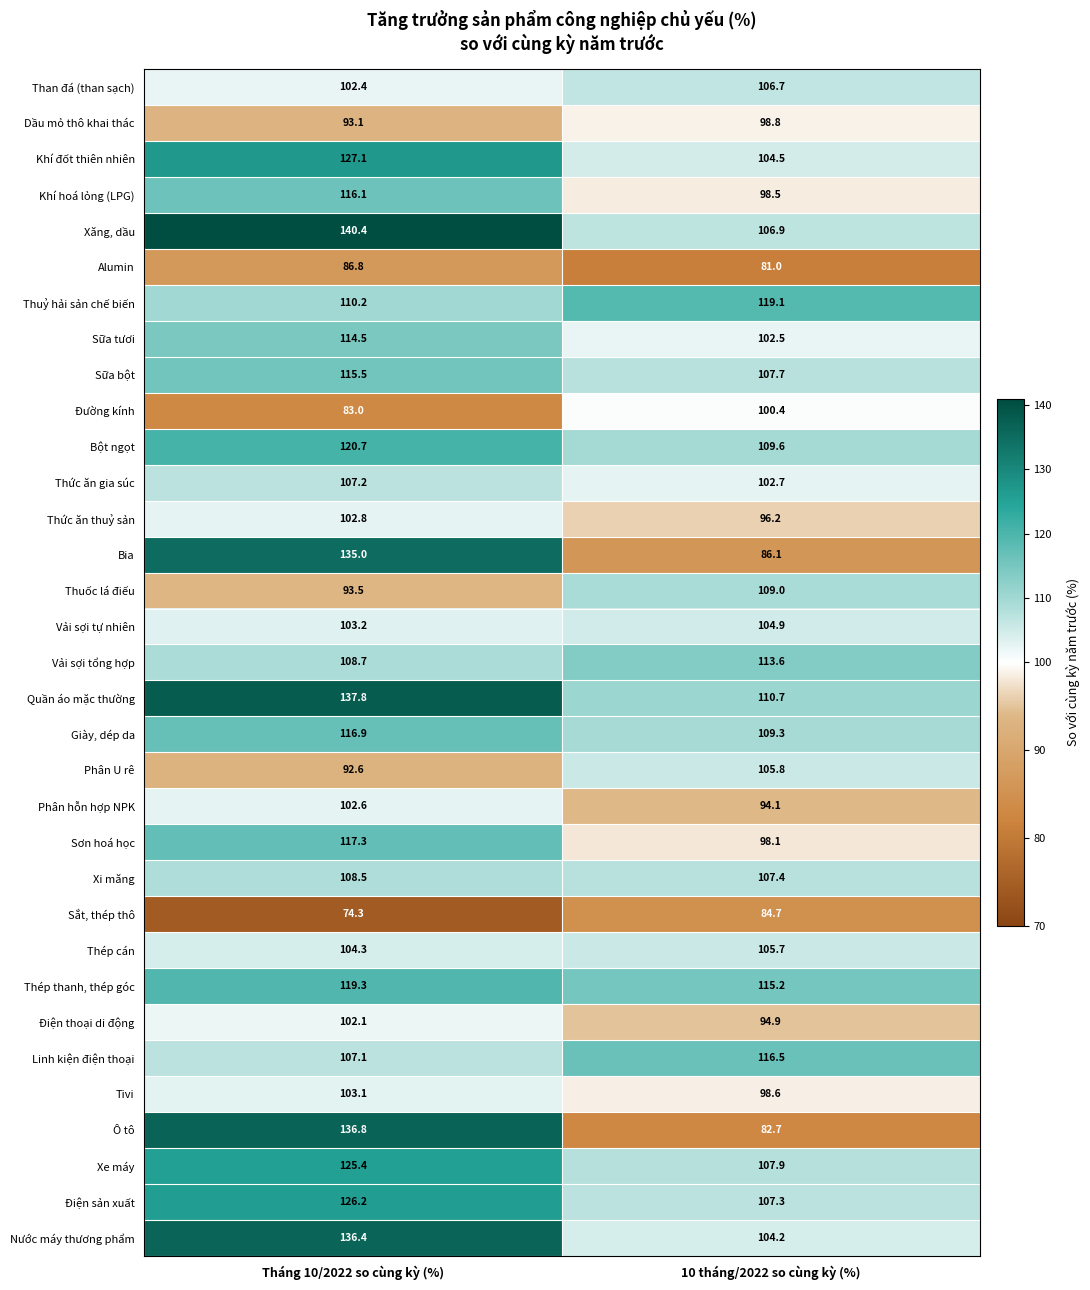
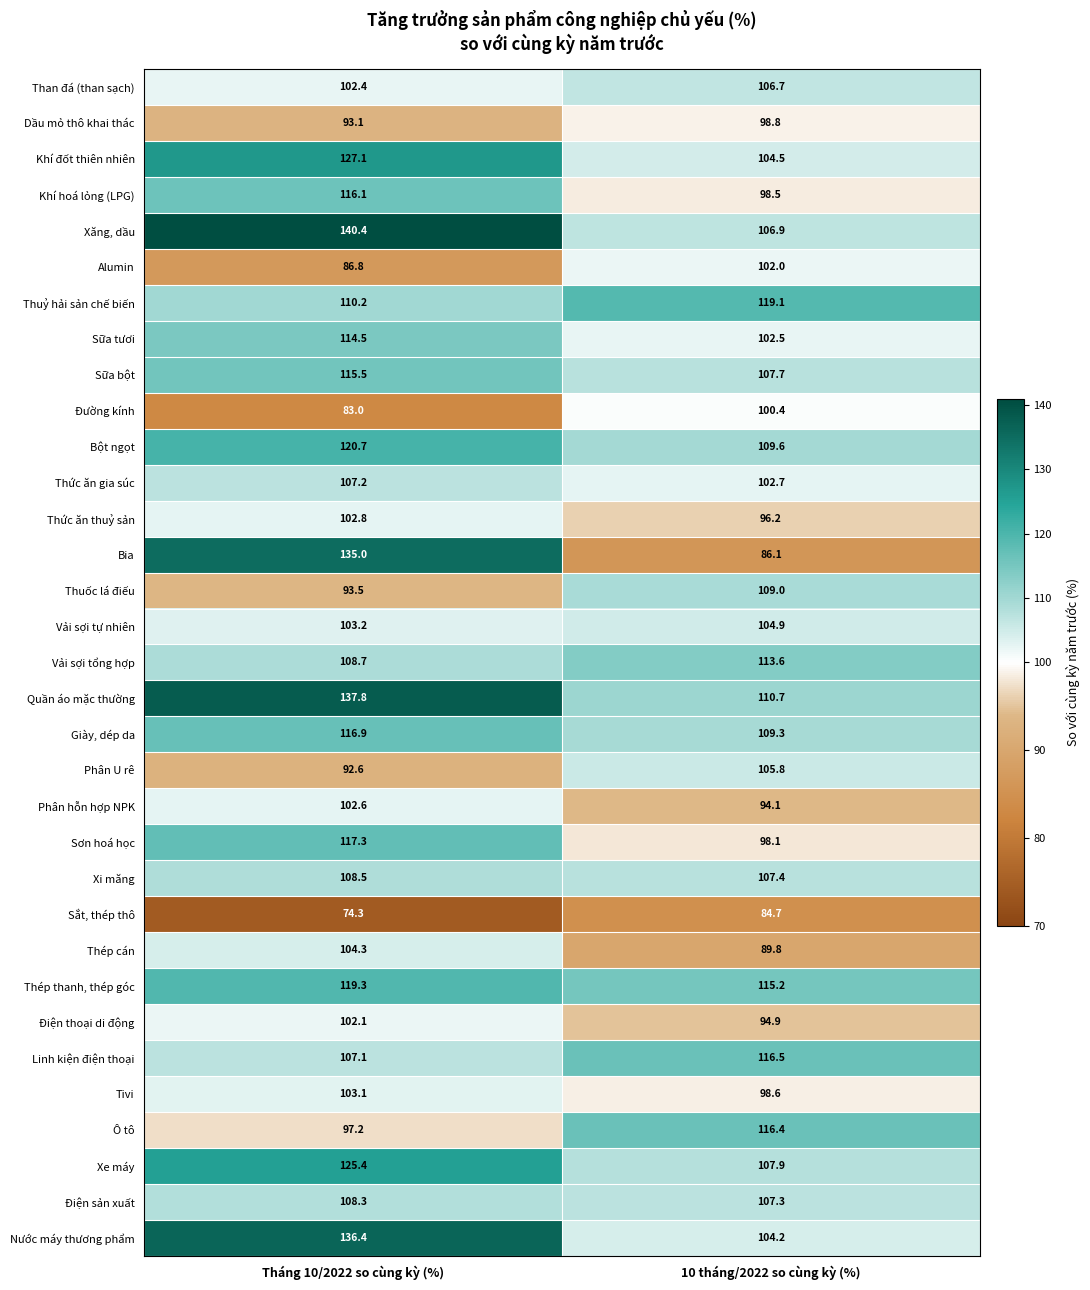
  {
    "Than đá (than sạch)": {
      "Tháng 10/2022 so cùng kỳ (%)": 102.4,
      "10 tháng/2022 so cùng kỳ (%)": 106.7
    },
    "Dầu mỏ thô khai thác": {
      "Tháng 10/2022 so cùng kỳ (%)": 93.1,
      "10 tháng/2022 so cùng kỳ (%)": 98.8
    },
    "Khí đốt thiên nhiên": {
      "Tháng 10/2022 so cùng kỳ (%)": 127.1,
      "10 tháng/2022 so cùng kỳ (%)": 104.5
    },
    "Khí hoá lỏng (LPG)": {
      "Tháng 10/2022 so cùng kỳ (%)": 116.1,
      "10 tháng/2022 so cùng kỳ (%)": 98.5
    },
    "Xăng, dầu": {
      "Tháng 10/2022 so cùng kỳ (%)": 140.4,
      "10 tháng/2022 so cùng kỳ (%)": 106.9
    },
    "Alumin": {
      "Tháng 10/2022 so cùng kỳ (%)": 86.8,
-     "10 tháng/2022 so cùng kỳ (%)": 81.0
+     "10 tháng/2022 so cùng kỳ (%)": 102.0
    },
    "Thuỷ hải sản chế biến": {
      "Tháng 10/2022 so cùng kỳ (%)": 110.2,
      "10 tháng/2022 so cùng kỳ (%)": 119.1
    },
    "Sữa tươi": {
      "Tháng 10/2022 so cùng kỳ (%)": 114.5,
      "10 tháng/2022 so cùng kỳ (%)": 102.5
    },
    "Sữa bột": {
      "Tháng 10/2022 so cùng kỳ (%)": 115.5,
      "10 tháng/2022 so cùng kỳ (%)": 107.7
    },
    "Đường kính": {
      "Tháng 10/2022 so cùng kỳ (%)": 83.0,
      "10 tháng/2022 so cùng kỳ (%)": 100.4
    },
    "Bột ngọt": {
      "Tháng 10/2022 so cùng kỳ (%)": 120.7,
      "10 tháng/2022 so cùng kỳ (%)": 109.6
    },
    "Thức ăn gia súc": {
      "Tháng 10/2022 so cùng kỳ (%)": 107.2,
      "10 tháng/2022 so cùng kỳ (%)": 102.7
    },
    "Thức ăn thuỷ sản": {
      "Tháng 10/2022 so cùng kỳ (%)": 102.8,
      "10 tháng/2022 so cùng kỳ (%)": 96.2
    },
    "Bia": {
      "Tháng 10/2022 so cùng kỳ (%)": 135.0,
      "10 tháng/2022 so cùng kỳ (%)": 86.1
    },
    "Thuốc lá điếu": {
      "Tháng 10/2022 so cùng kỳ (%)": 93.5,
      "10 tháng/2022 so cùng kỳ (%)": 109.0
    },
    "Vải sợi tự nhiên": {
      "Tháng 10/2022 so cùng kỳ (%)": 103.2,
      "10 tháng/2022 so cùng kỳ (%)": 104.9
    },
    "Vải sợi tổng hợp": {
      "Tháng 10/2022 so cùng kỳ (%)": 108.7,
      "10 tháng/2022 so cùng kỳ (%)": 113.6
    },
    "Quần áo mặc thường": {
      "Tháng 10/2022 so cùng kỳ (%)": 137.8,
      "10 tháng/2022 so cùng kỳ (%)": 110.7
    },
    "Giày, dép da": {
      "Tháng 10/2022 so cùng kỳ (%)": 116.9,
      "10 tháng/2022 so cùng kỳ (%)": 109.3
    },
    "Phân U rê": {
      "Tháng 10/2022 so cùng kỳ (%)": 92.6,
      "10 tháng/2022 so cùng kỳ (%)": 105.8
    },
    "Phân hỗn hợp NPK": {
      "Tháng 10/2022 so cùng kỳ (%)": 102.6,
      "10 tháng/2022 so cùng kỳ (%)": 94.1
    },
    "Sơn hoá học": {
      "Tháng 10/2022 so cùng kỳ (%)": 117.3,
      "10 tháng/2022 so cùng kỳ (%)": 98.1
    },
    "Xi măng": {
      "Tháng 10/2022 so cùng kỳ (%)": 108.5,
      "10 tháng/2022 so cùng kỳ (%)": 107.4
    },
    "Sắt, thép thô": {
      "Tháng 10/2022 so cùng kỳ (%)": 74.3,
      "10 tháng/2022 so cùng kỳ (%)": 84.7
    },
    "Thép cán": {
      "Tháng 10/2022 so cùng kỳ (%)": 104.3,
-     "10 tháng/2022 so cùng kỳ (%)": 105.7
+     "10 tháng/2022 so cùng kỳ (%)": 89.8
    },
    "Thép thanh, thép góc": {
      "Tháng 10/2022 so cùng kỳ (%)": 119.3,
      "10 tháng/2022 so cùng kỳ (%)": 115.2
    },
    "Điện thoại di động": {
      "Tháng 10/2022 so cùng kỳ (%)": 102.1,
      "10 tháng/2022 so cùng kỳ (%)": 94.9
    },
    "Linh kiện điện thoại": {
      "Tháng 10/2022 so cùng kỳ (%)": 107.1,
      "10 tháng/2022 so cùng kỳ (%)": 116.5
    },
    "Tivi": {
      "Tháng 10/2022 so cùng kỳ (%)": 103.1,
      "10 tháng/2022 so cùng kỳ (%)": 98.6
    },
    "Ô tô": {
-     "Tháng 10/2022 so cùng kỳ (%)": 136.8,
-     "10 tháng/2022 so cùng kỳ (%)": 82.7
+     "Tháng 10/2022 so cùng kỳ (%)": 97.2,
+     "10 tháng/2022 so cùng kỳ (%)": 116.4
    },
    "Xe máy": {
      "Tháng 10/2022 so cùng kỳ (%)": 125.4,
      "10 tháng/2022 so cùng kỳ (%)": 107.9
    },
    "Điện sản xuất": {
-     "Tháng 10/2022 so cùng kỳ (%)": 126.2,
+     "Tháng 10/2022 so cùng kỳ (%)": 108.3,
      "10 tháng/2022 so cùng kỳ (%)": 107.3
    },
    "Nước máy thương phẩm": {
      "Tháng 10/2022 so cùng kỳ (%)": 136.4,
      "10 tháng/2022 so cùng kỳ (%)": 104.2
    }
  }
